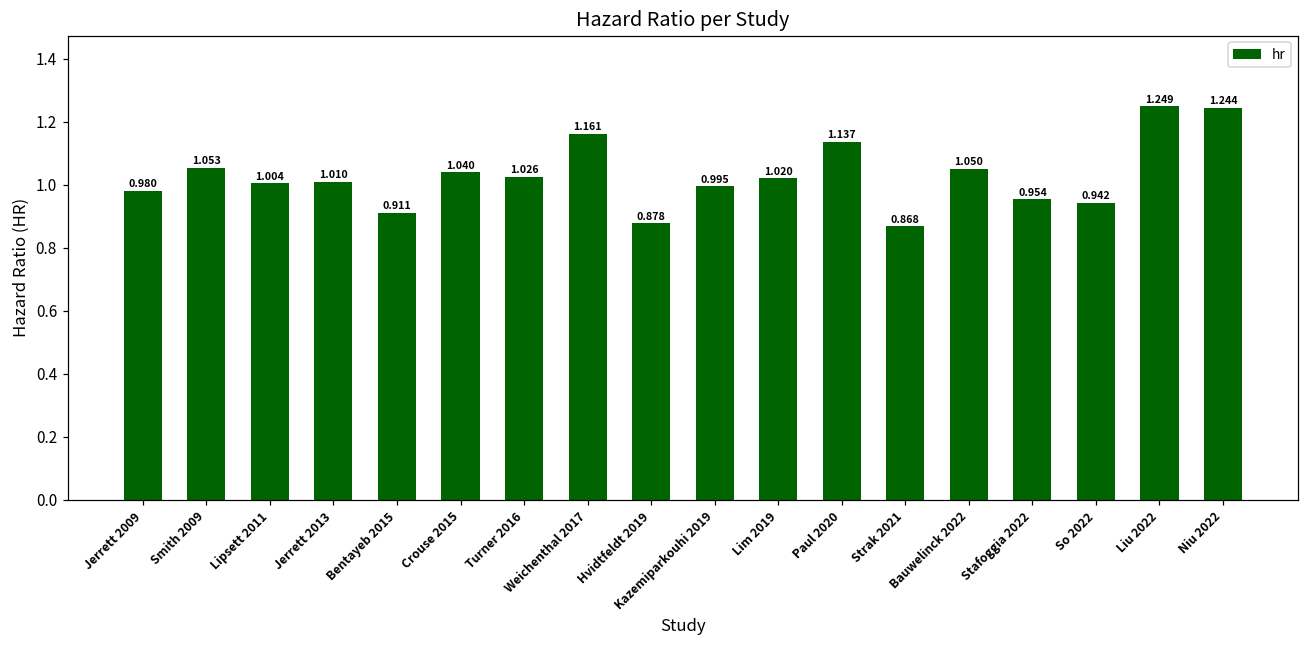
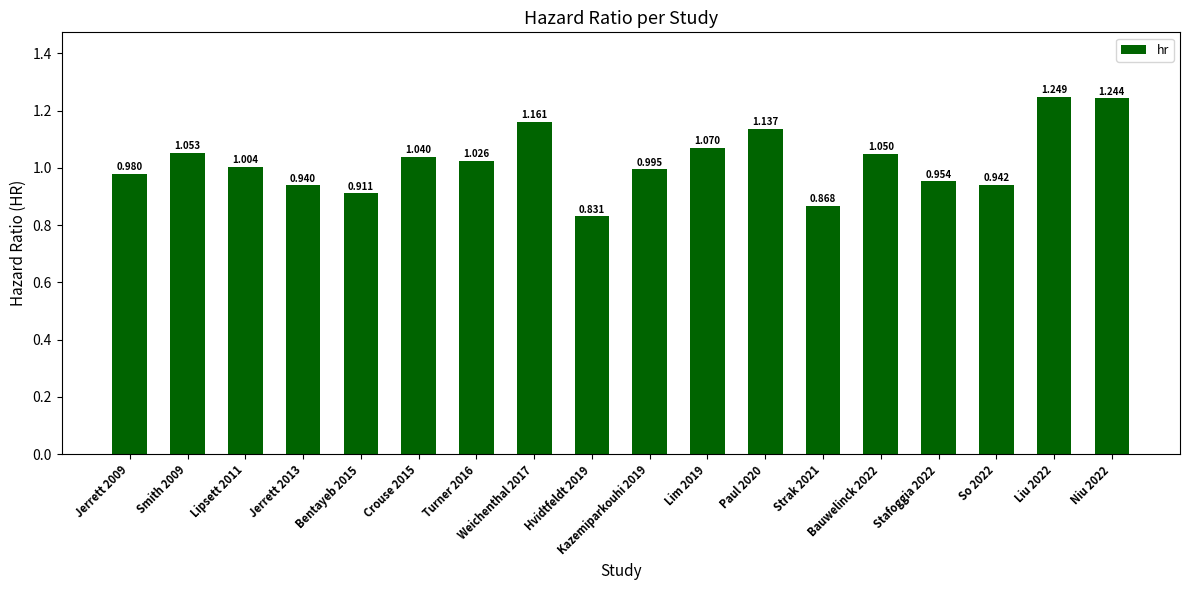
  {
    "Jerrett 2009": 0.980,
    "Smith 2009": 1.053,
    "Lipsett 2011": 1.004,
-   "Jerrett 2013": 1.010,
+   "Jerrett 2013": 0.940,
    "Bentayeb 2015": 0.911,
    "Crouse 2015": 1.040,
    "Turner 2016": 1.026,
    "Weichenthal 2017": 1.161,
-   "Hvidtfeldt 2019": 0.878,
+   "Hvidtfeldt 2019": 0.831,
    "Kazemiparkouhi 2019": 0.995,
-   "Lim 2019": 1.020,
+   "Lim 2019": 1.070,
    "Paul 2020": 1.137,
    "Strak 2021": 0.868,
    "Bauwelinck 2022": 1.050,
    "Stafoggia 2022": 0.954,
    "So 2022": 0.942,
    "Liu 2022": 1.249,
    "Niu 2022": 1.244
  }
